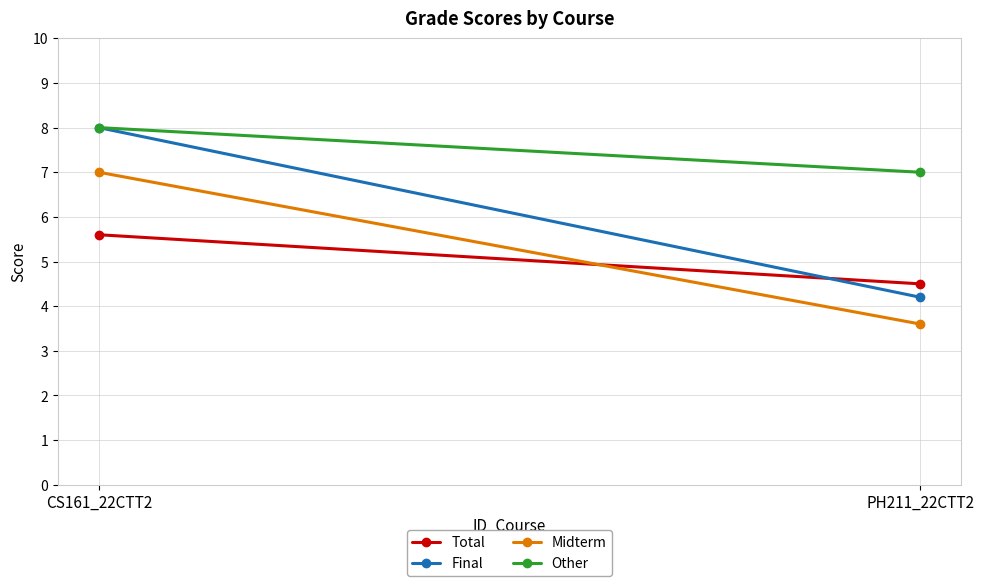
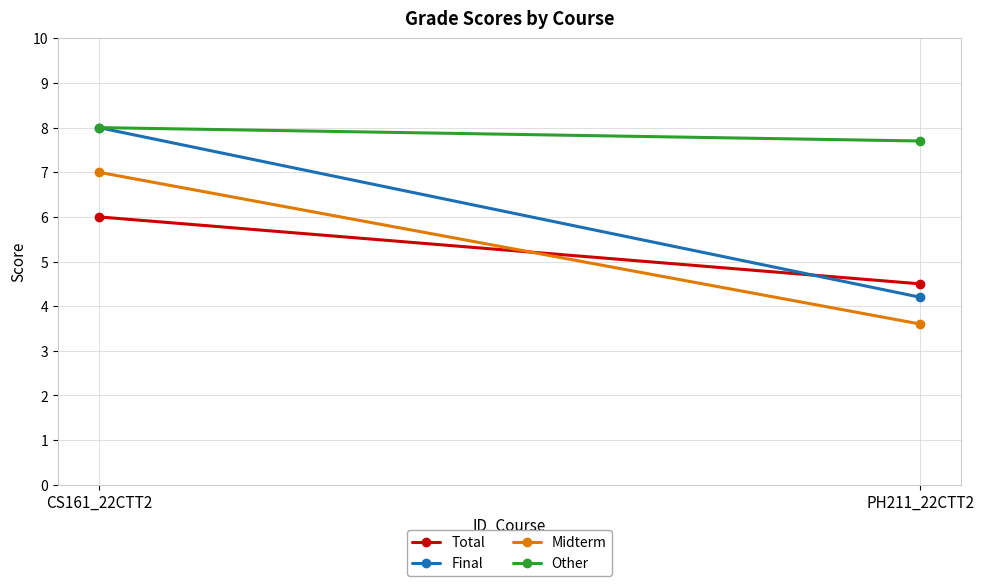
  {
    "Total": {
-     "CS161_22CTT2": 5.6,
+     "CS161_22CTT2": 6.0,
      "PH211_22CTT2": 4.5
    },
    "Final": {
      "PH211_22CTT2": 4.2
    },
    "Midterm": {
      "CS161_22CTT2": 7.0,
      "PH211_22CTT2": 3.6
    },
    "Other": {
-     "PH211_22CTT2": 7.0
+     "PH211_22CTT2": 7.7
    }
  }
